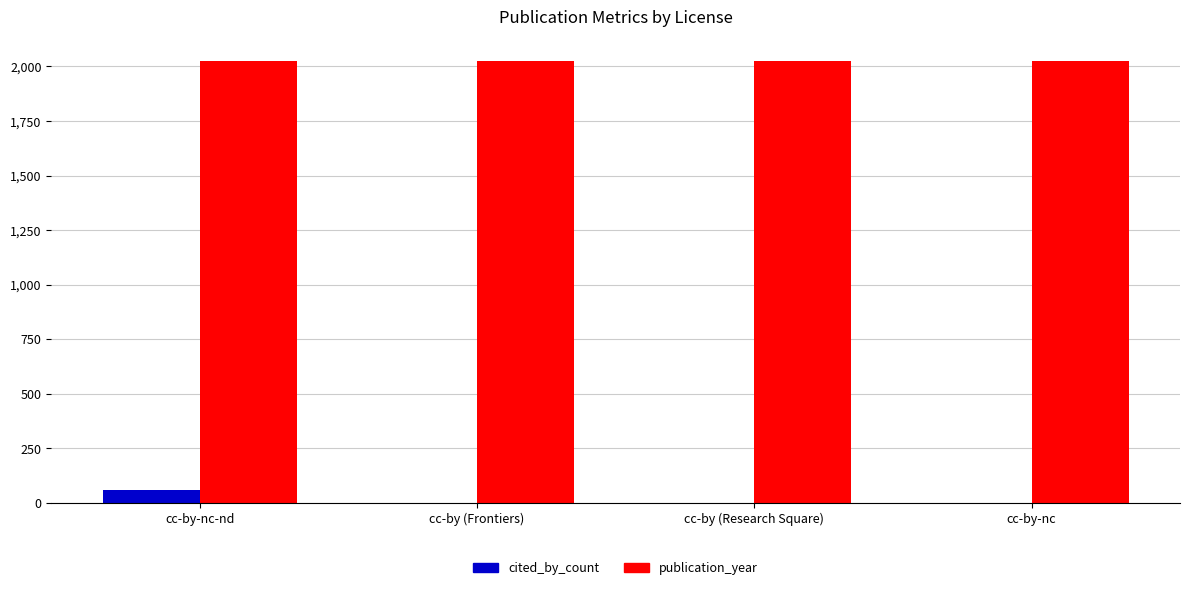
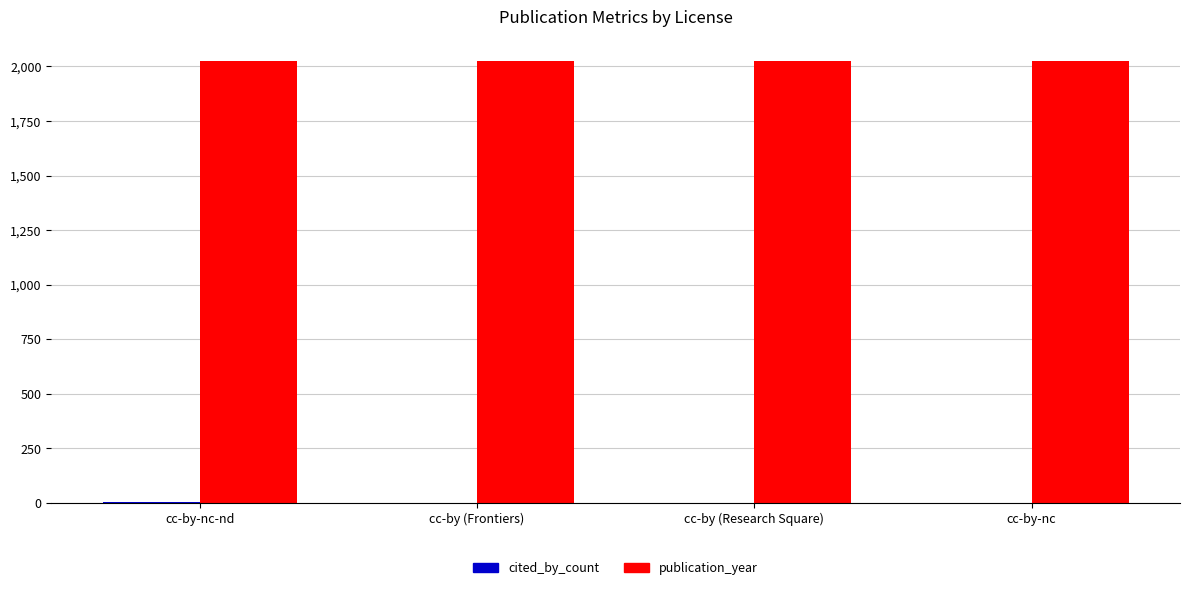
  {
    "cited_by_count": {
-     "cc-by-nc-nd": "60",
+     "cc-by-nc-nd": "0",
      "cc-by (Frontiers)": "0",
      "cc-by (Research Square)": "0",
      "cc-by-nc": "0"
    },
    "publication_year": {
      "cc-by-nc-nd": "2,020",
      "cc-by (Frontiers)": "2,020",
      "cc-by (Research Square)": "2,020",
      "cc-by-nc": "2,020"
    }
  }
